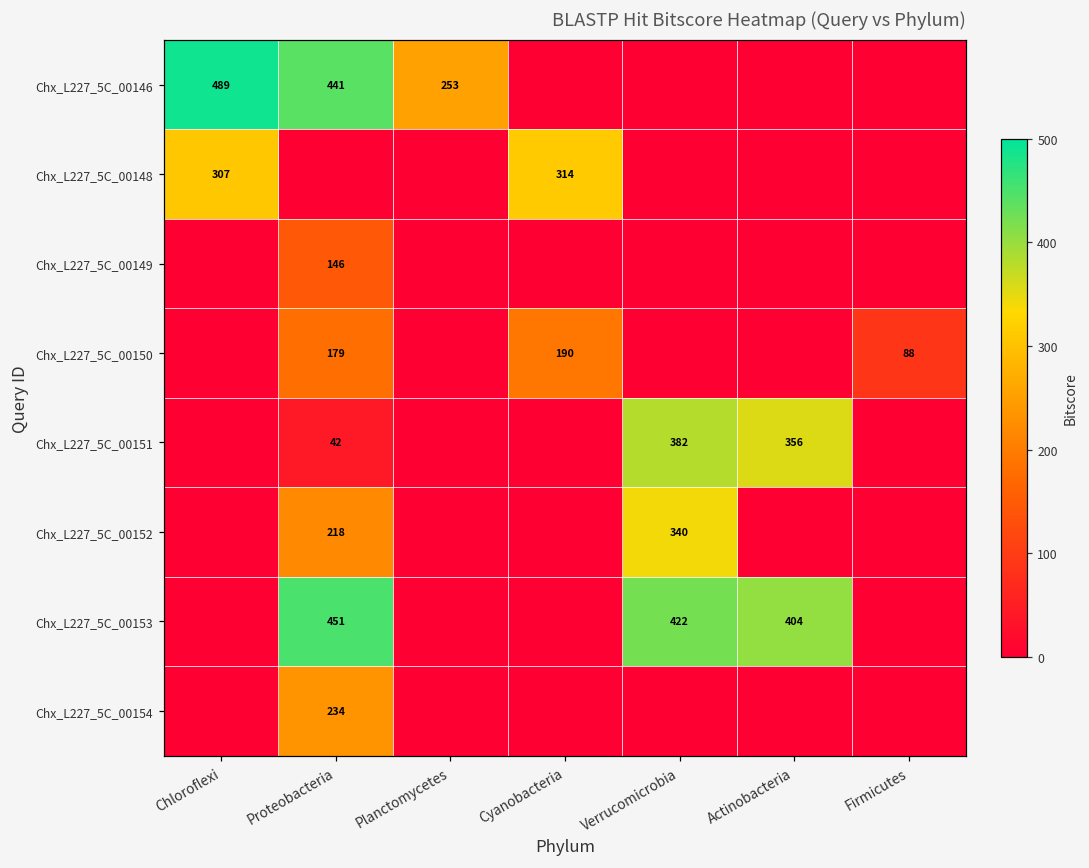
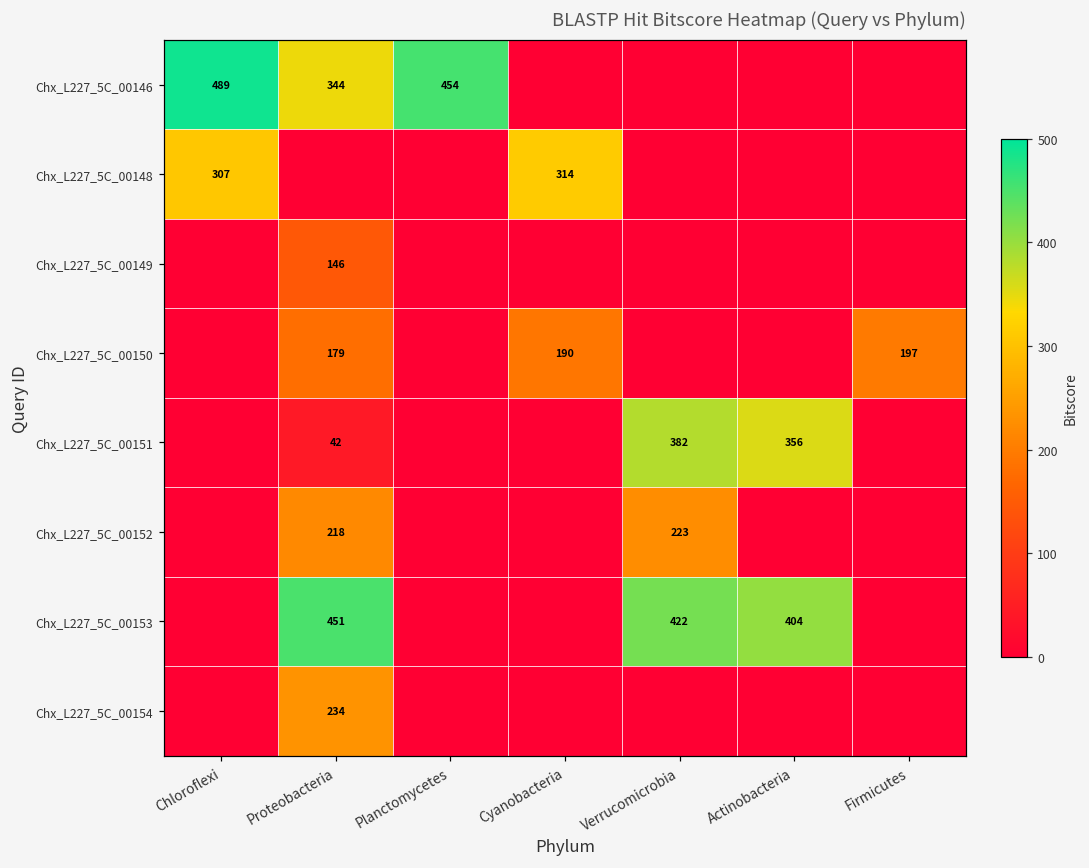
  {
    "Chx_L227_5C_00146": {
      "Chloroflexi": 489,
-     "Proteobacteria": 441,
-     "Planctomycetes": 253
+     "Proteobacteria": 344,
+     "Planctomycetes": 454
    },
    "Chx_L227_5C_00148": {
      "Chloroflexi": 307,
      "Cyanobacteria": 314
    },
    "Chx_L227_5C_00149": {
      "Proteobacteria": 146
    },
    "Chx_L227_5C_00150": {
      "Proteobacteria": 179,
      "Cyanobacteria": 190,
-     "Firmicutes": 88
+     "Firmicutes": 197
    },
    "Chx_L227_5C_00151": {
      "Proteobacteria": 42,
      "Verrucomicrobia": 382,
      "Actinobacteria": 356
    },
    "Chx_L227_5C_00152": {
      "Proteobacteria": 218,
-     "Verrucomicrobia": 340
+     "Verrucomicrobia": 223
    },
    "Chx_L227_5C_00153": {
      "Proteobacteria": 451,
      "Verrucomicrobia": 422,
      "Actinobacteria": 404
    },
    "Chx_L227_5C_00154": {
      "Proteobacteria": 234
    }
  }
